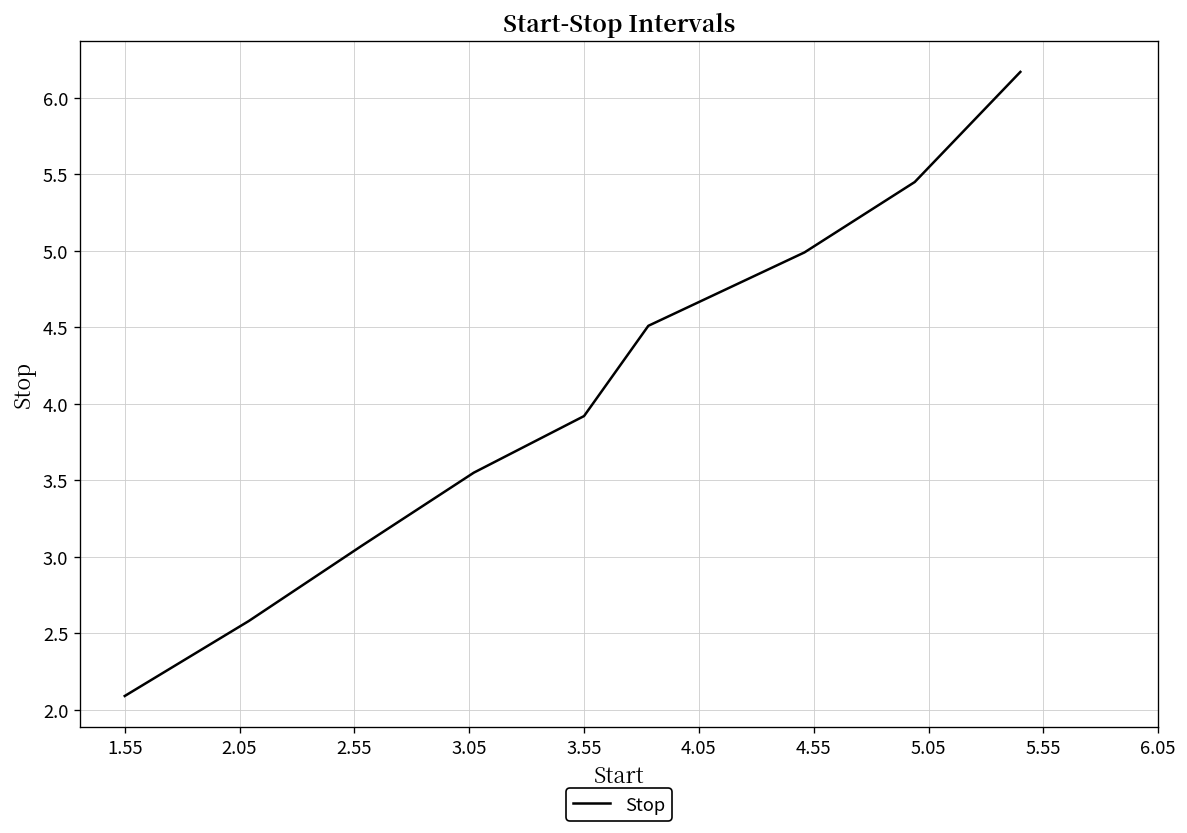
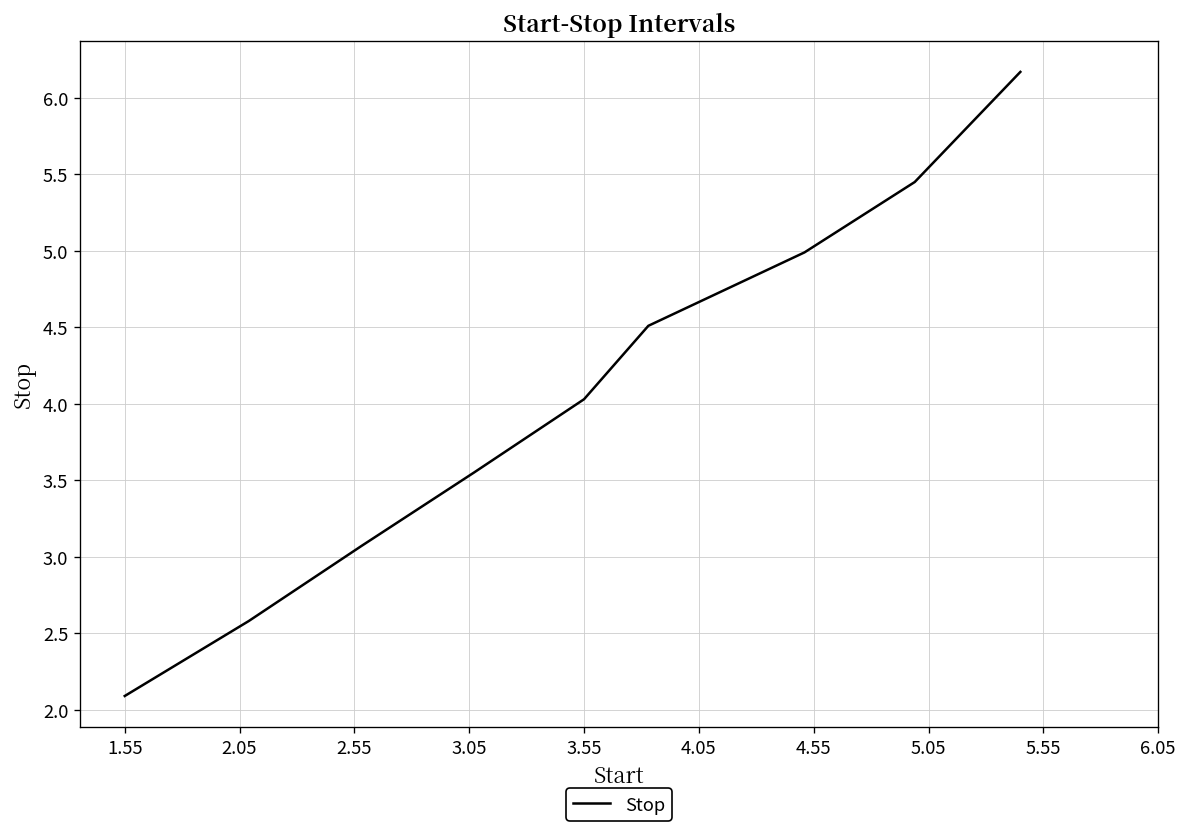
  {
    "1.55": 2.09,
-   "3.55": 3.92
+   "3.55": 4.03
  }
